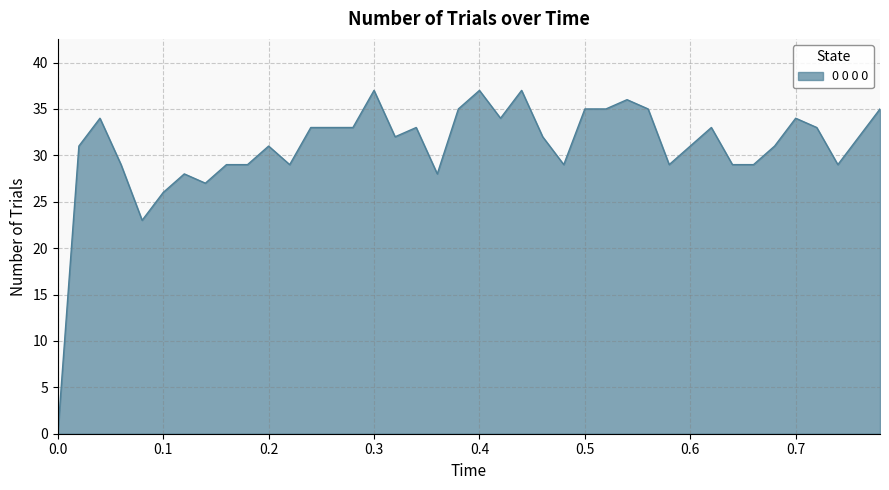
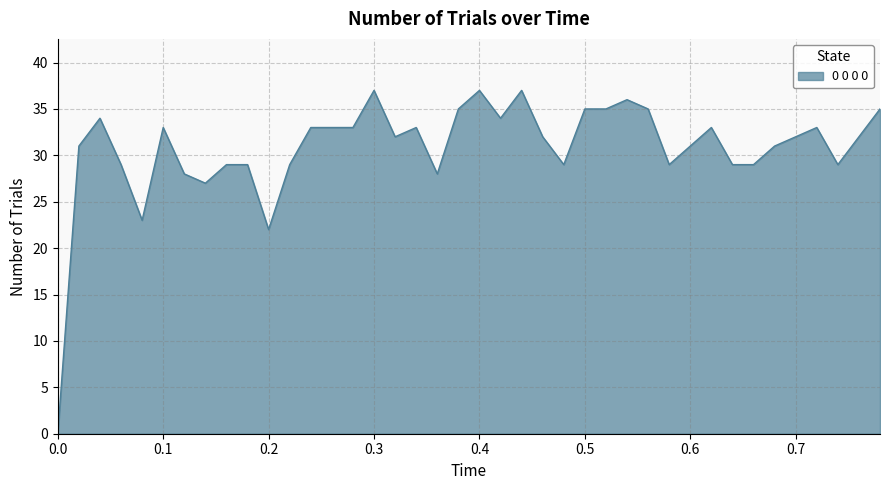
  {
    "0.0": 0,
-   "0.1": 26,
-   "0.2": 31,
+   "0.1": 33,
+   "0.2": 22,
    "0.3": 37,
    "0.4": 37,
    "0.5": 35,
    "0.6": 31,
-   "0.7": 34
+   "0.7": 32
  }
